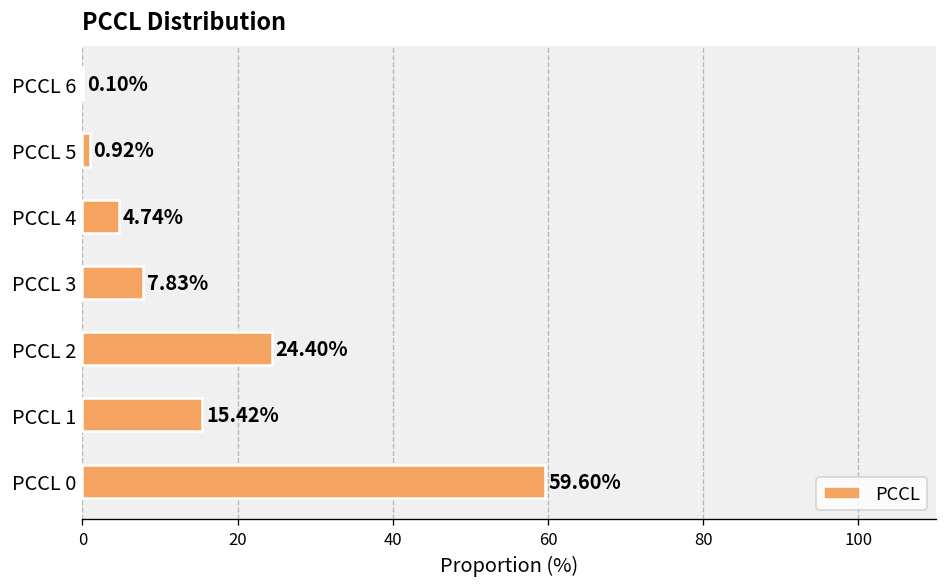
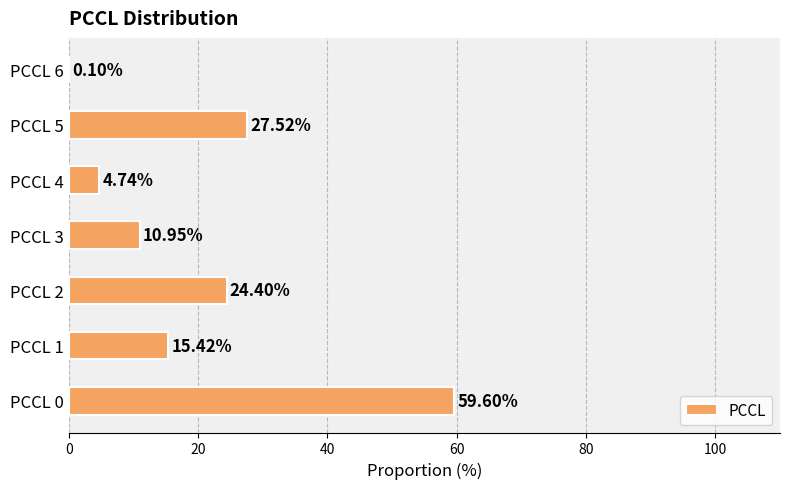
  {
    "PCCL 6": "0.10%",
-   "PCCL 5": "0.92%",
+   "PCCL 5": "27.52%",
    "PCCL 4": "4.74%",
-   "PCCL 3": "7.83%",
+   "PCCL 3": "10.95%",
    "PCCL 2": "24.40%",
    "PCCL 1": "15.42%",
    "PCCL 0": "59.60%"
  }
